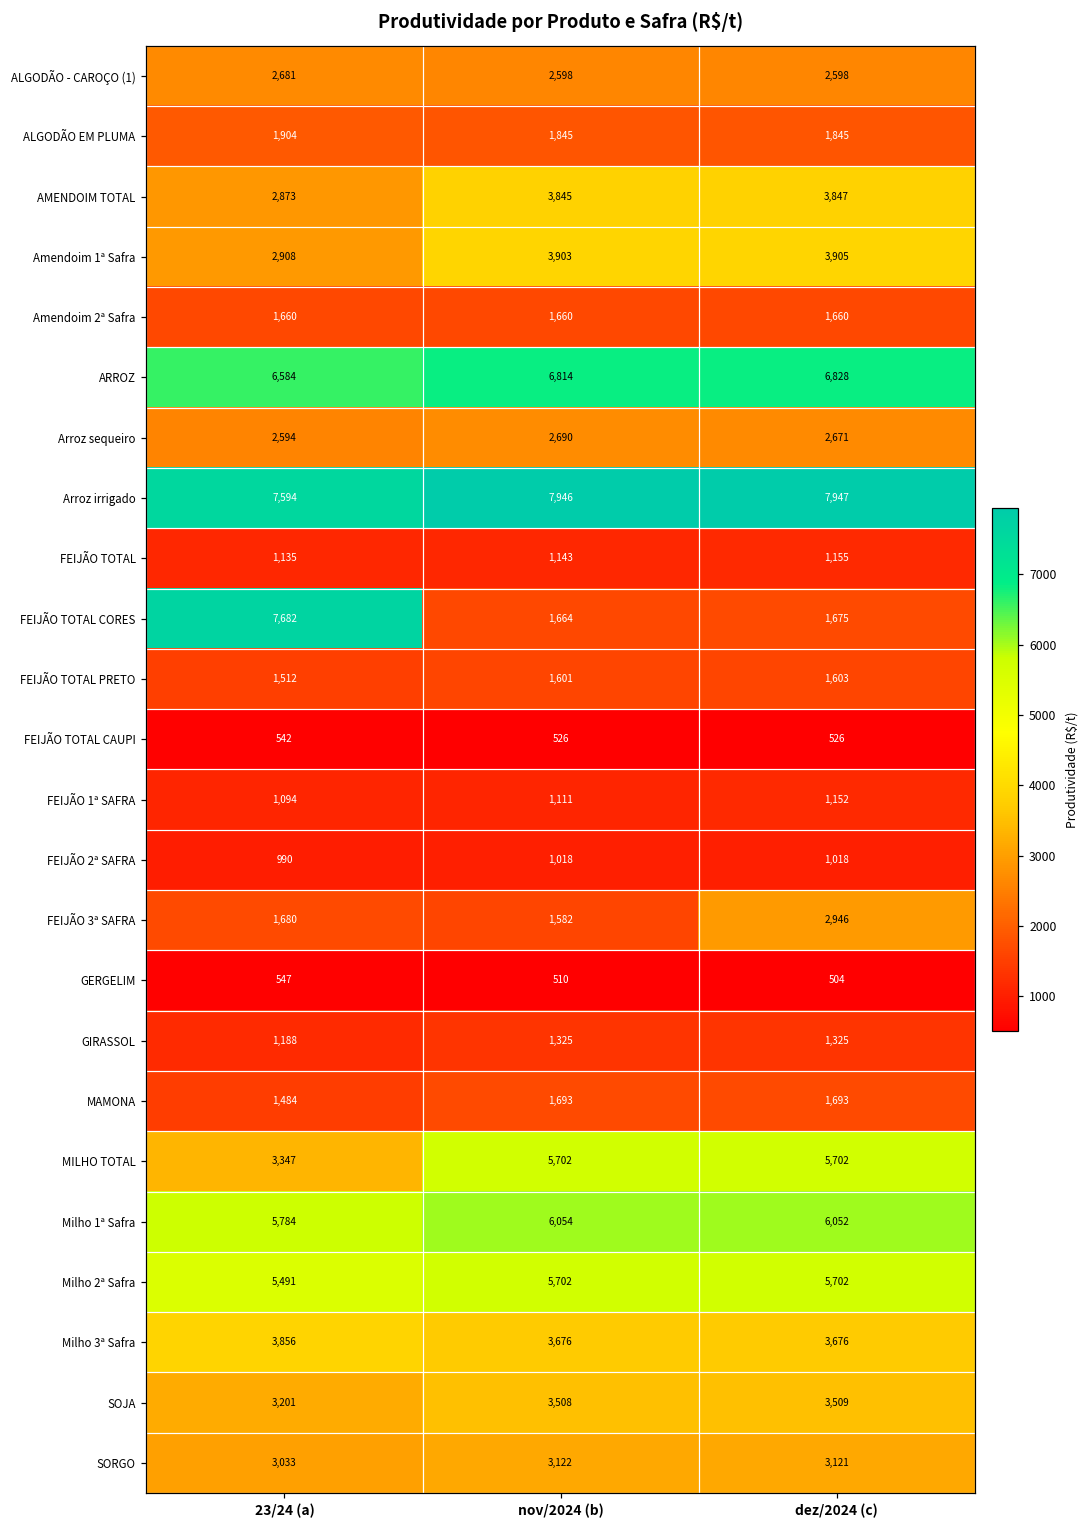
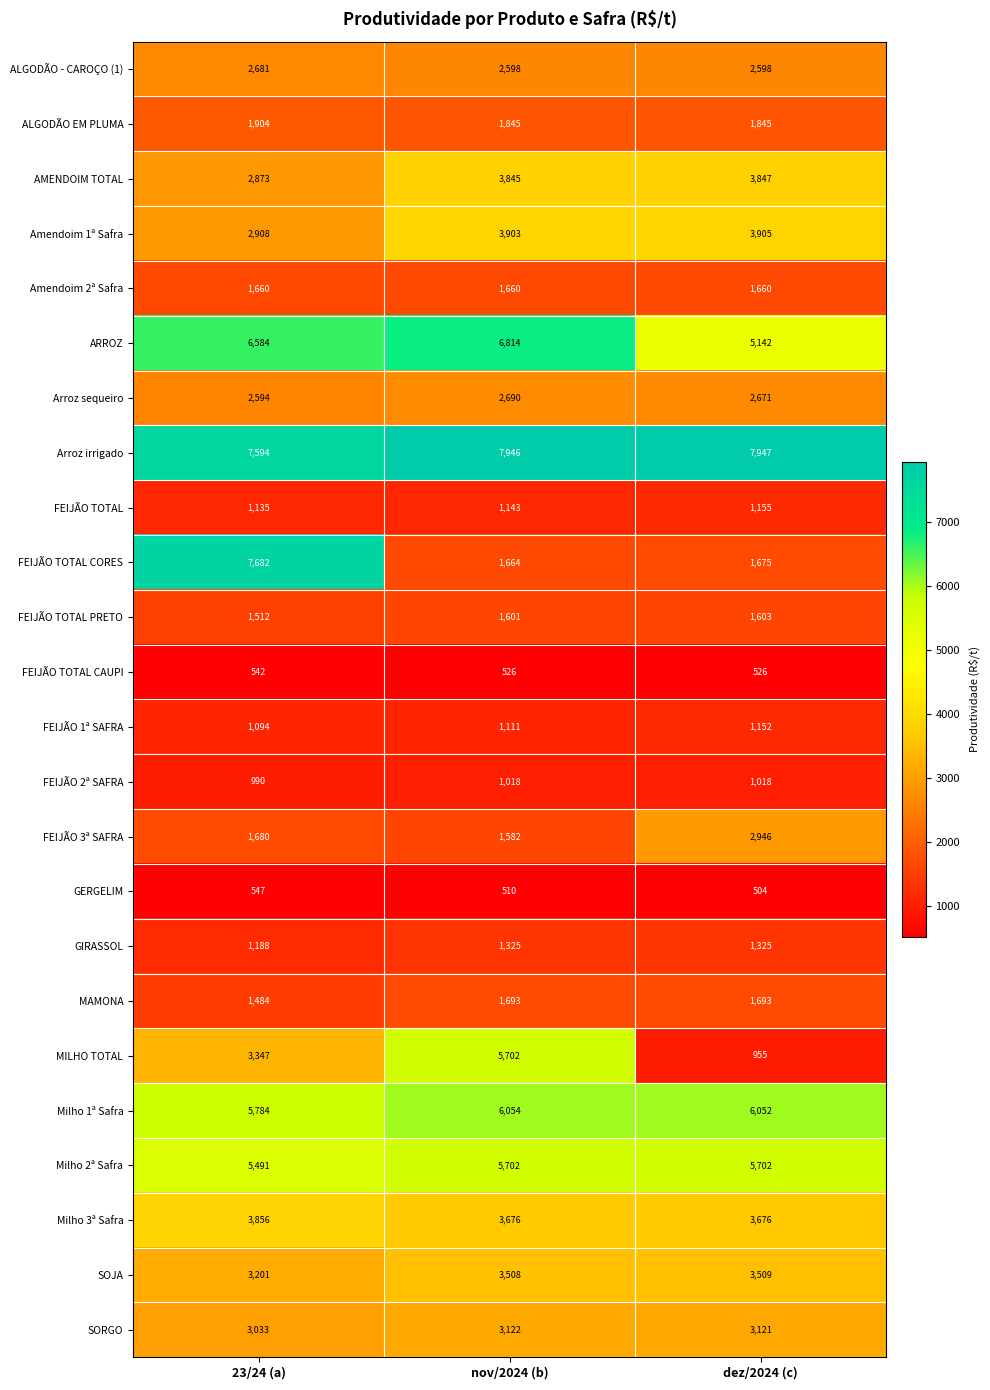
  {
    "ALGODÃO - CAROÇO (1)": {
      "23/24 (a)": "2,681",
      "nov/2024 (b)": "2,598",
      "dez/2024 (c)": "2,598"
    },
    "ALGODÃO EM PLUMA": {
      "23/24 (a)": "1,904",
      "nov/2024 (b)": "1,845",
      "dez/2024 (c)": "1,845"
    },
    "AMENDOIM TOTAL": {
      "23/24 (a)": "2,873",
      "nov/2024 (b)": "3,845",
      "dez/2024 (c)": "3,847"
    },
    "Amendoim 1ª Safra": {
      "23/24 (a)": "2,908",
      "nov/2024 (b)": "3,903",
      "dez/2024 (c)": "3,905"
    },
    "Amendoim 2ª Safra": {
      "23/24 (a)": "1,660",
      "nov/2024 (b)": "1,660",
      "dez/2024 (c)": "1,660"
    },
    "ARROZ": {
      "23/24 (a)": "6,584",
      "nov/2024 (b)": "6,814",
-     "dez/2024 (c)": "6,828"
+     "dez/2024 (c)": "5,142"
    },
    "Arroz sequeiro": {
      "23/24 (a)": "2,594",
      "nov/2024 (b)": "2,690",
      "dez/2024 (c)": "2,671"
    },
    "Arroz irrigado": {
      "23/24 (a)": "7,594",
      "nov/2024 (b)": "7,946",
      "dez/2024 (c)": "7,947"
    },
    "FEIJÃO TOTAL": {
      "23/24 (a)": "1,135",
      "nov/2024 (b)": "1,143",
      "dez/2024 (c)": "1,155"
    },
    "FEIJÃO TOTAL CORES": {
      "23/24 (a)": "7,682",
      "nov/2024 (b)": "1,664",
      "dez/2024 (c)": "1,675"
    },
    "FEIJÃO TOTAL PRETO": {
      "23/24 (a)": "1,512",
      "nov/2024 (b)": "1,601",
      "dez/2024 (c)": "1,603"
    },
    "FEIJÃO TOTAL CAUPI": {
      "23/24 (a)": "542",
      "nov/2024 (b)": "526",
      "dez/2024 (c)": "526"
    },
    "FEIJÃO 1ª SAFRA": {
      "23/24 (a)": "1,094",
      "nov/2024 (b)": "1,111",
      "dez/2024 (c)": "1,152"
    },
    "FEIJÃO 2ª SAFRA": {
      "23/24 (a)": "990",
      "nov/2024 (b)": "1,018",
      "dez/2024 (c)": "1,018"
    },
    "FEIJÃO 3ª SAFRA": {
      "23/24 (a)": "1,680",
      "nov/2024 (b)": "1,582",
      "dez/2024 (c)": "2,946"
    },
    "GERGELIM": {
      "23/24 (a)": "547",
      "nov/2024 (b)": "510",
      "dez/2024 (c)": "504"
    },
    "GIRASSOL": {
      "23/24 (a)": "1,188",
      "nov/2024 (b)": "1,325",
      "dez/2024 (c)": "1,325"
    },
    "MAMONA": {
      "23/24 (a)": "1,484",
      "nov/2024 (b)": "1,693",
      "dez/2024 (c)": "1,693"
    },
    "MILHO TOTAL": {
      "23/24 (a)": "3,347",
      "nov/2024 (b)": "5,702",
-     "dez/2024 (c)": "5,702"
+     "dez/2024 (c)": "955"
    },
    "Milho 1ª Safra": {
      "23/24 (a)": "5,784",
      "nov/2024 (b)": "6,054",
      "dez/2024 (c)": "6,052"
    },
    "Milho 2ª Safra": {
      "23/24 (a)": "5,491",
      "nov/2024 (b)": "5,702",
      "dez/2024 (c)": "5,702"
    },
    "Milho 3ª Safra": {
      "23/24 (a)": "3,856",
      "nov/2024 (b)": "3,676",
      "dez/2024 (c)": "3,676"
    },
    "SOJA": {
      "23/24 (a)": "3,201",
      "nov/2024 (b)": "3,508",
      "dez/2024 (c)": "3,509"
    },
    "SORGO": {
      "23/24 (a)": "3,033",
      "nov/2024 (b)": "3,122",
      "dez/2024 (c)": "3,121"
    }
  }
